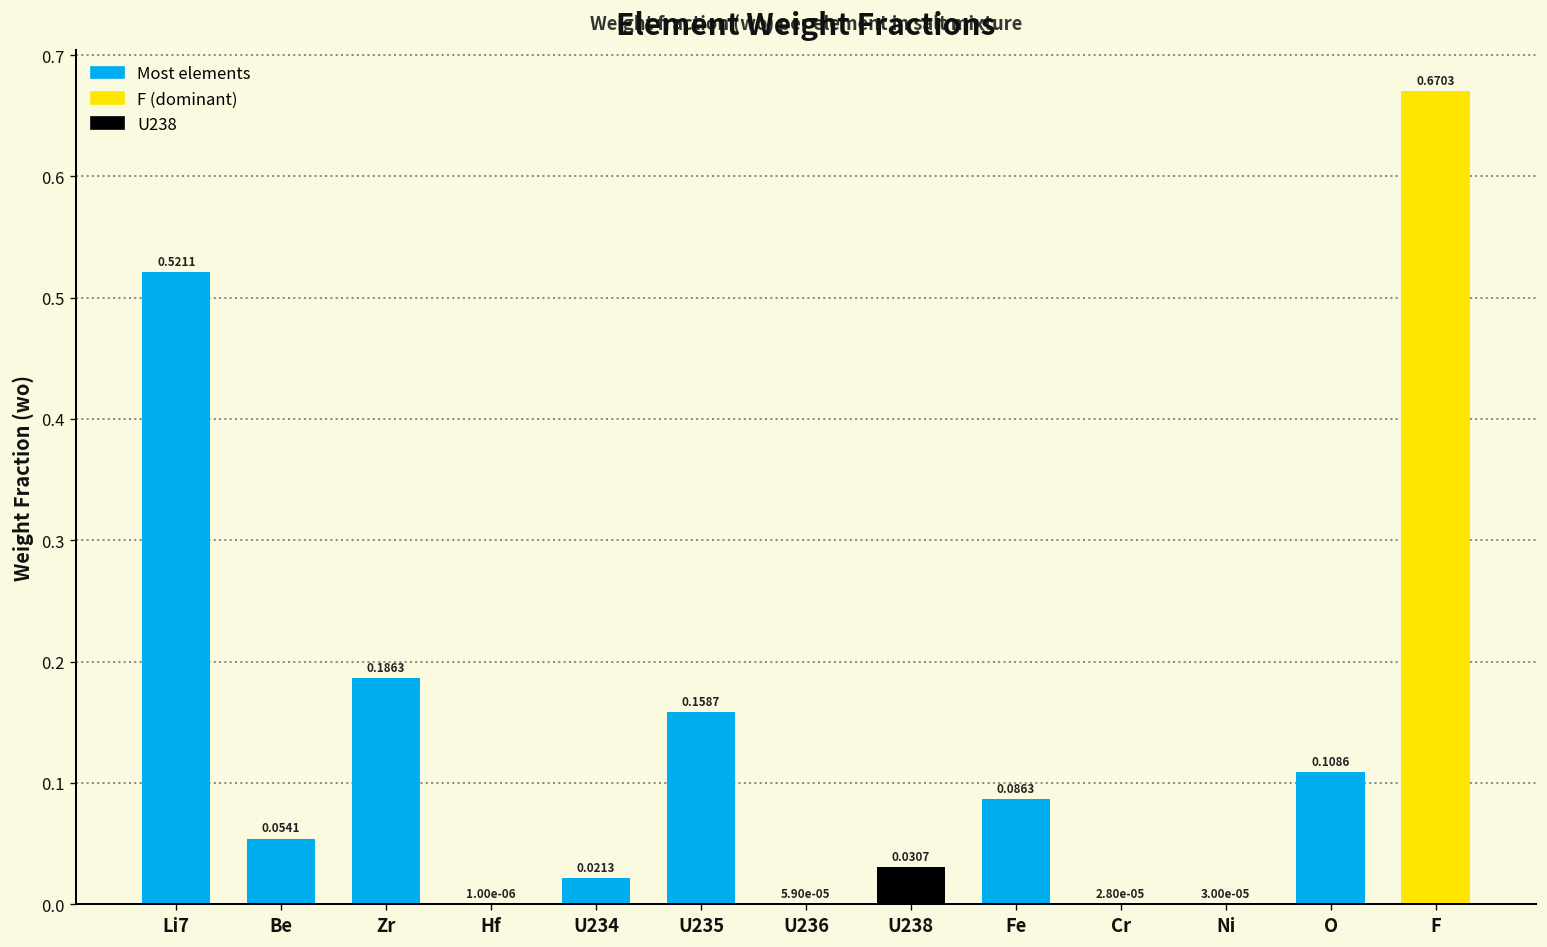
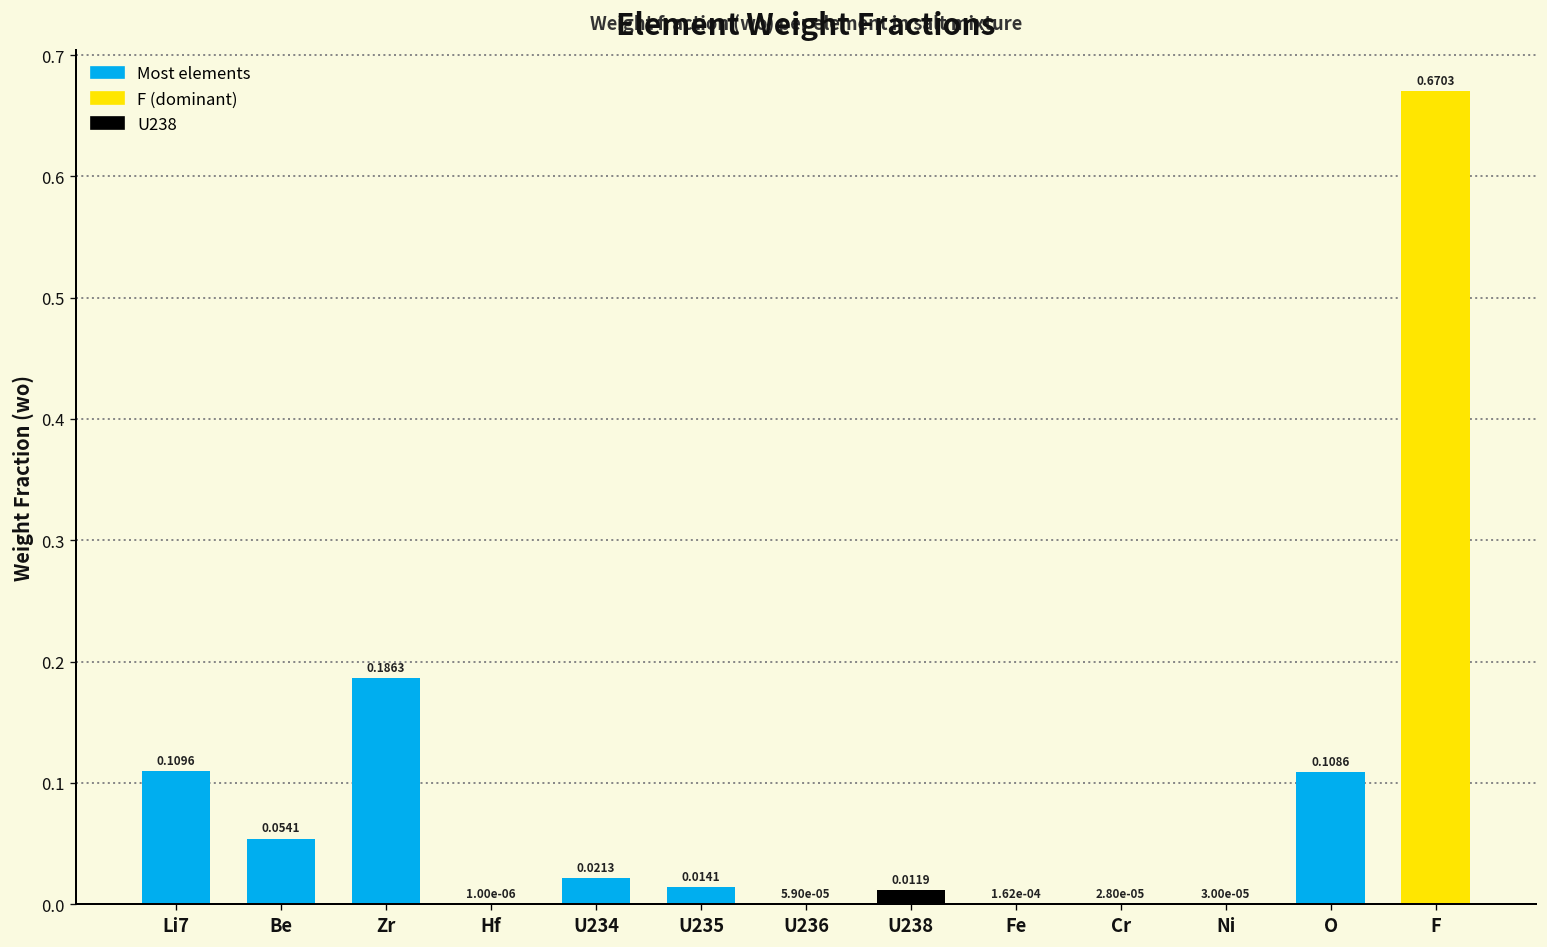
  {
-   "Li7": "0.5211",
+   "Li7": "0.1096",
    "Be": "0.0541",
    "Zr": "0.1863",
    "Hf": "1.00e-06",
    "U234": "0.0213",
-   "U235": "0.1587",
+   "U235": "0.0141",
    "U236": "5.90e-05",
-   "U238": "0.0307",
-   "Fe": "0.0863",
+   "U238": "0.0119",
+   "Fe": "1.62e-04",
    "Cr": "2.80e-05",
    "Ni": "3.00e-05",
    "O": "0.1086",
    "F": "0.6703"
  }
